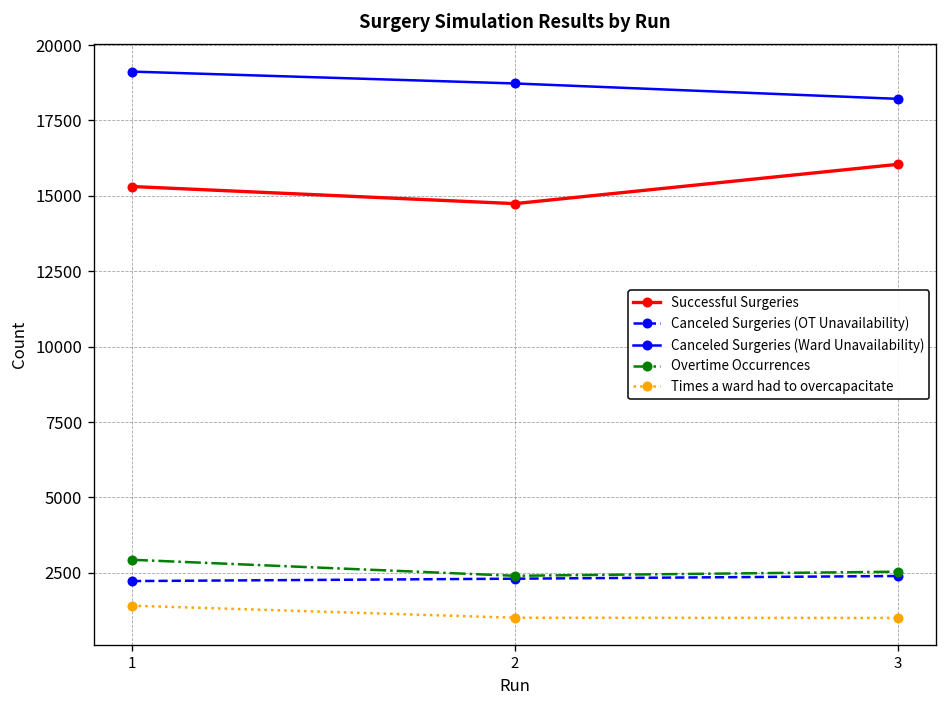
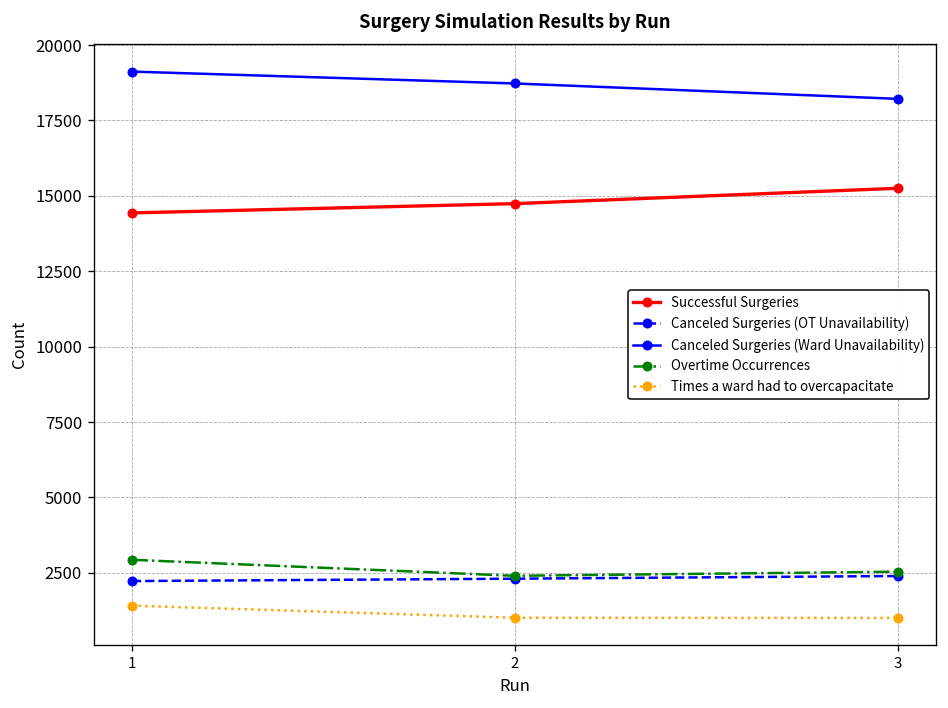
  {
    "Successful Surgeries": {
-     "1": 15300,
+     "1": 14400,
      "2": 14700,
-     "3": 16000
+     "3": 15300
    },
    "Overtime Occurrences": {
      "1": 2900,
      "3": 2500
    },
    "Times a ward had to overcapacitate": {
      "1": 1400,
      "2": 1000,
      "3": 1000
    }
  }
